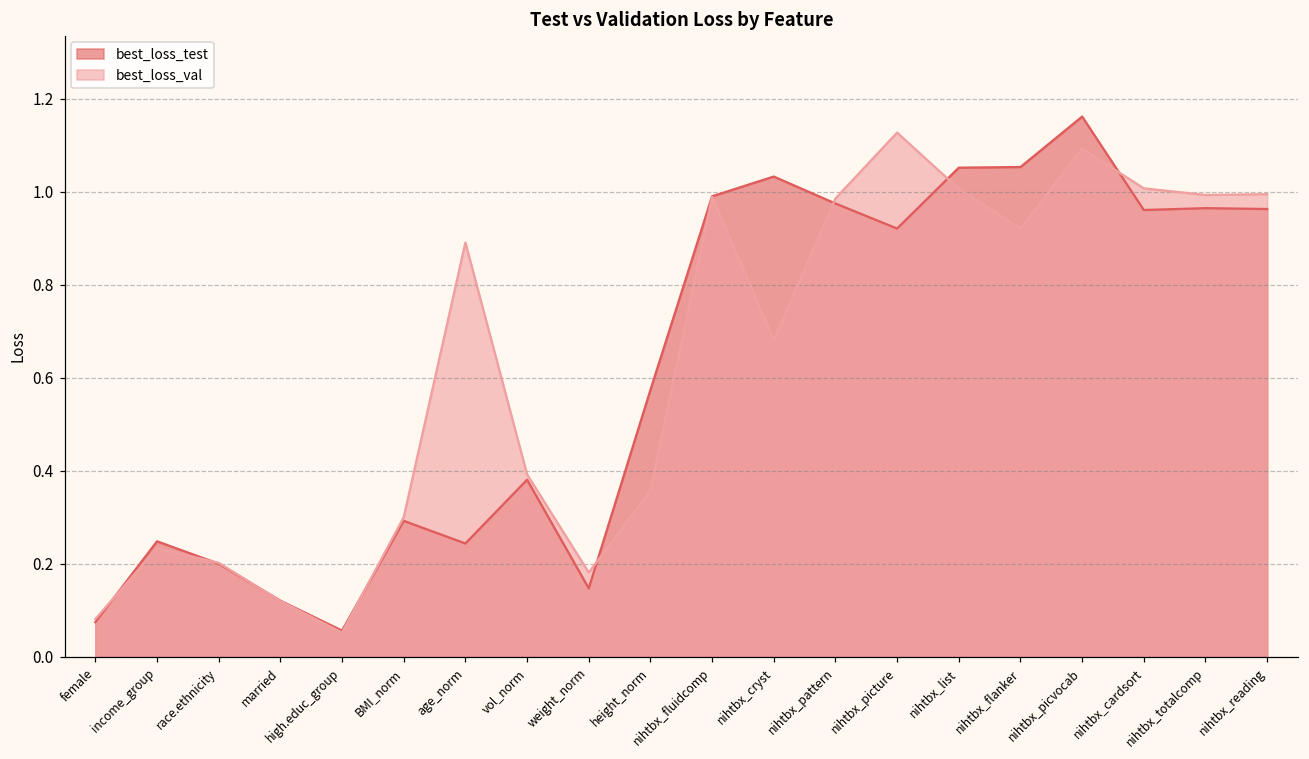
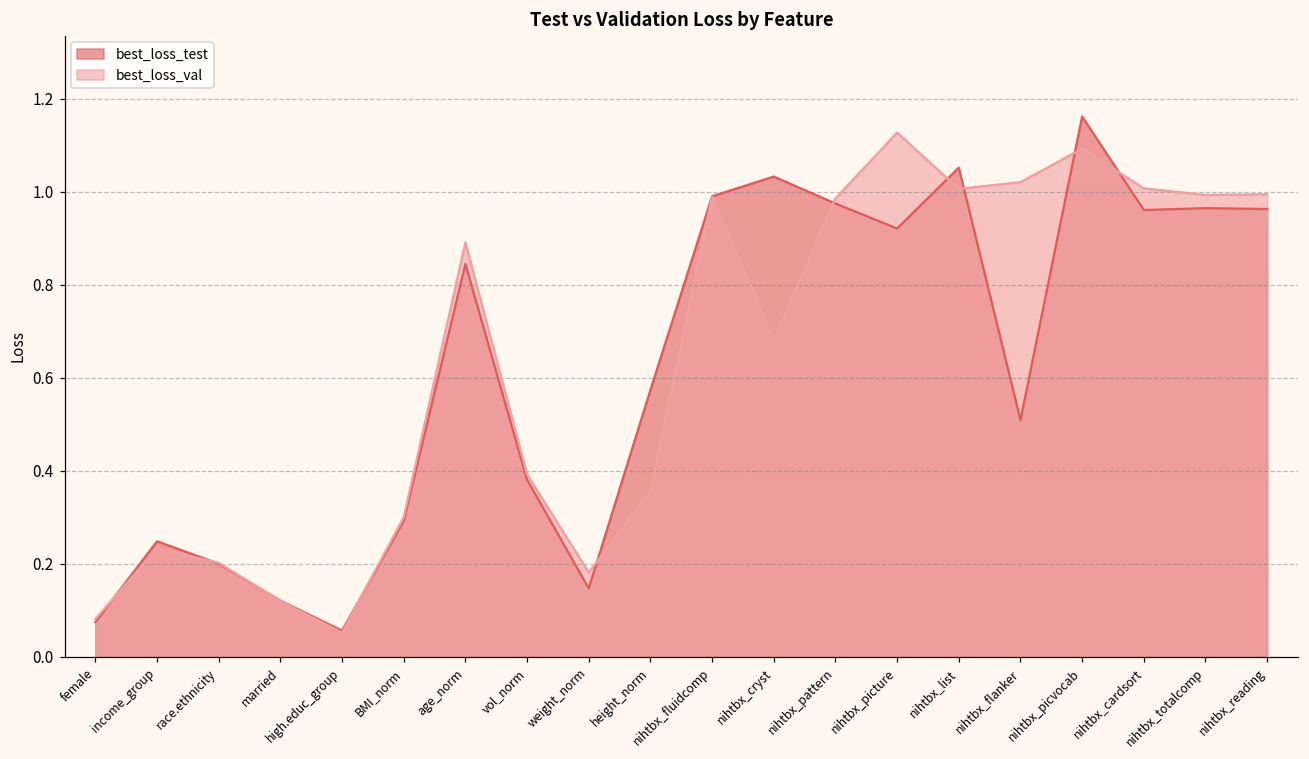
  {
    "best_loss_test": {
      "female": 0.07,
      "income_group": 0.25,
      "BMI_norm": 0.29,
-     "age_norm": 0.24,
+     "age_norm": 0.84,
      "vol_norm": 0.38,
      "weight_norm": 0.15,
      "height_norm": 0.57,
      "nihtbx_cryst": 1.03,
      "nihtbx_pattern": 0.97,
      "nihtbx_picture": 0.92,
      "nihtbx_list": 1.05,
-     "nihtbx_flanker": 1.05,
+     "nihtbx_flanker": 0.51,
      "nihtbx_picvocab": 1.16,
      "nihtbx_cardsort": 0.96,
      "nihtbx_totalcomp": 0.96,
      "nihtbx_reading": 0.96
    },
    "best_loss_val": {
      "female": 0.08,
      "income_group": 0.23,
      "BMI_norm": 0.30,
      "age_norm": 0.89,
      "vol_norm": 0.39,
      "weight_norm": 0.18,
      "height_norm": 0.36,
      "nihtbx_cryst": 0.68,
      "nihtbx_pattern": 0.99,
      "nihtbx_picture": 1.13,
      "nihtbx_list": 1.01,
-     "nihtbx_flanker": 0.92,
+     "nihtbx_flanker": 1.02,
      "nihtbx_picvocab": 1.09,
      "nihtbx_cardsort": 1.01,
      "nihtbx_totalcomp": 0.99,
      "nihtbx_reading": 0.99
    }
  }
